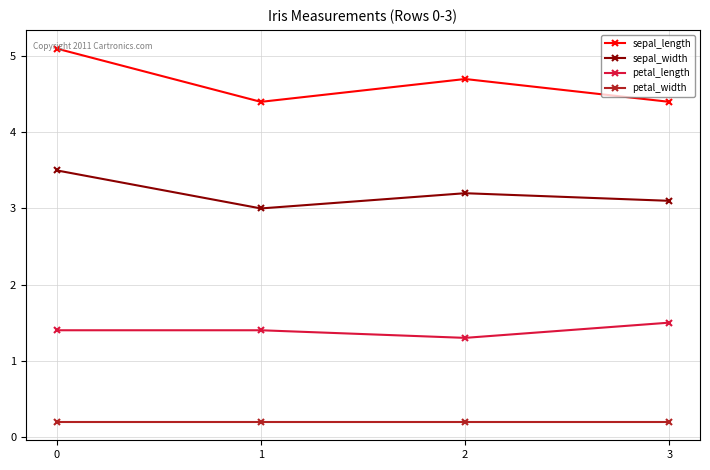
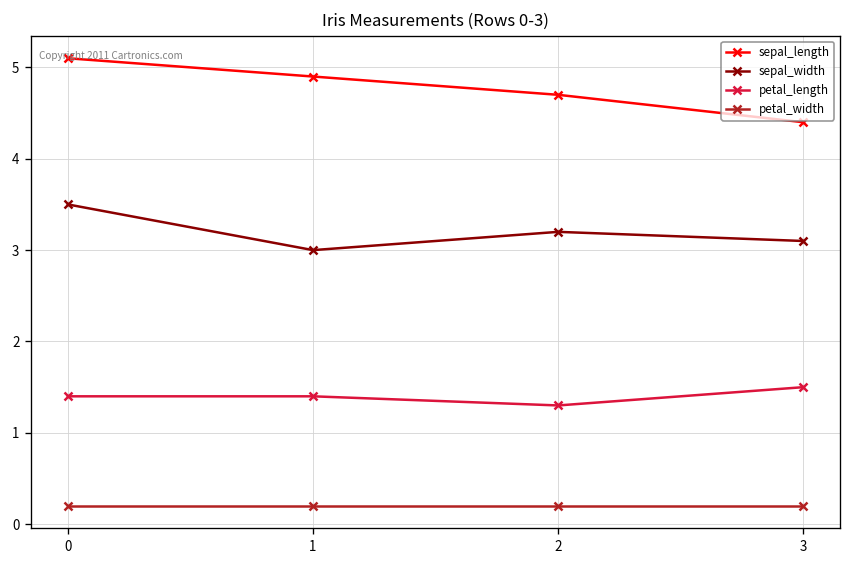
  {
    "sepal_length": {
-     "1": 4.4,
+     "1": 4.9,
      "2": 4.7,
      "3": 4.4
    },
    "sepal_width": {
      "0": 3.5,
      "1": 3.0,
      "2": 3.2,
      "3": 3.1
    }
  }
